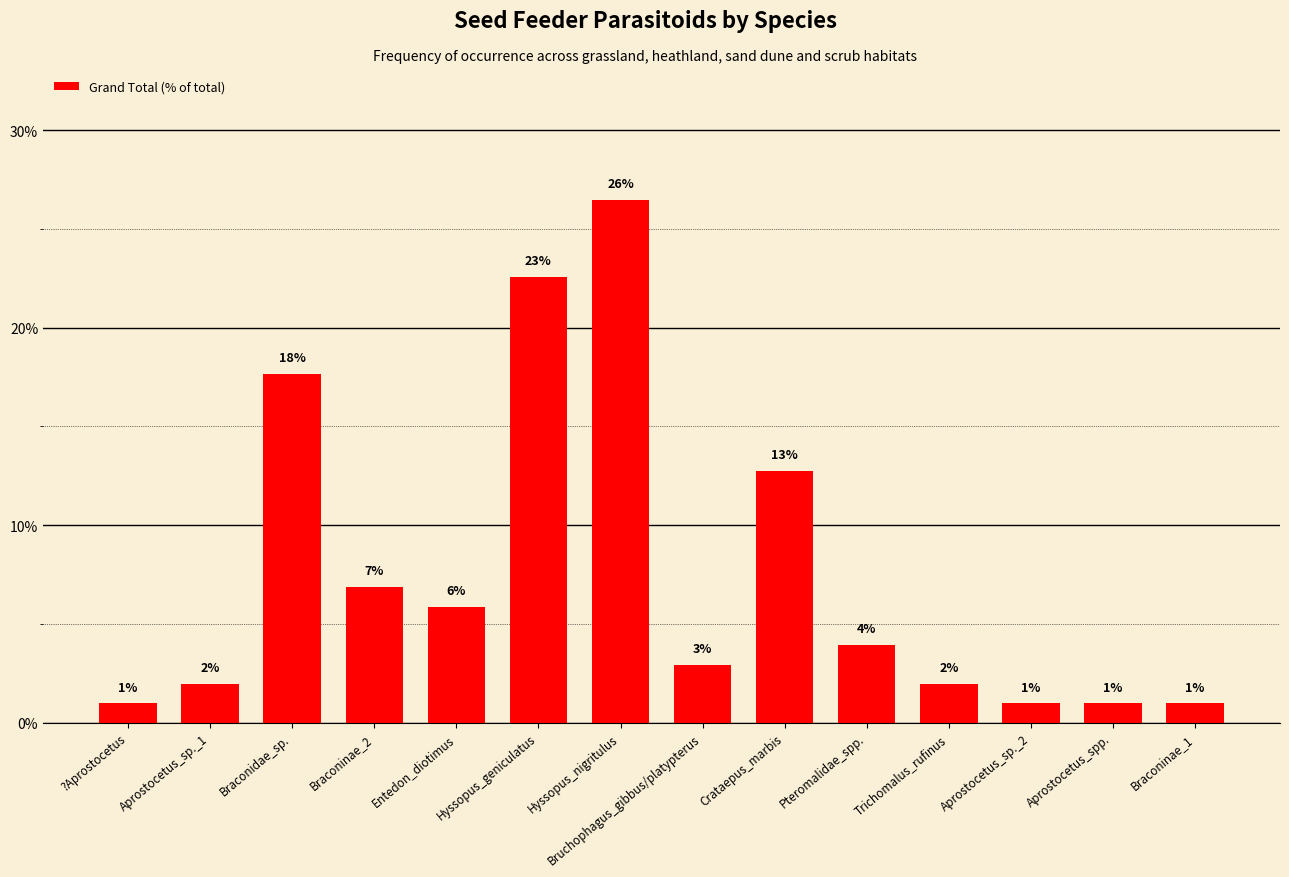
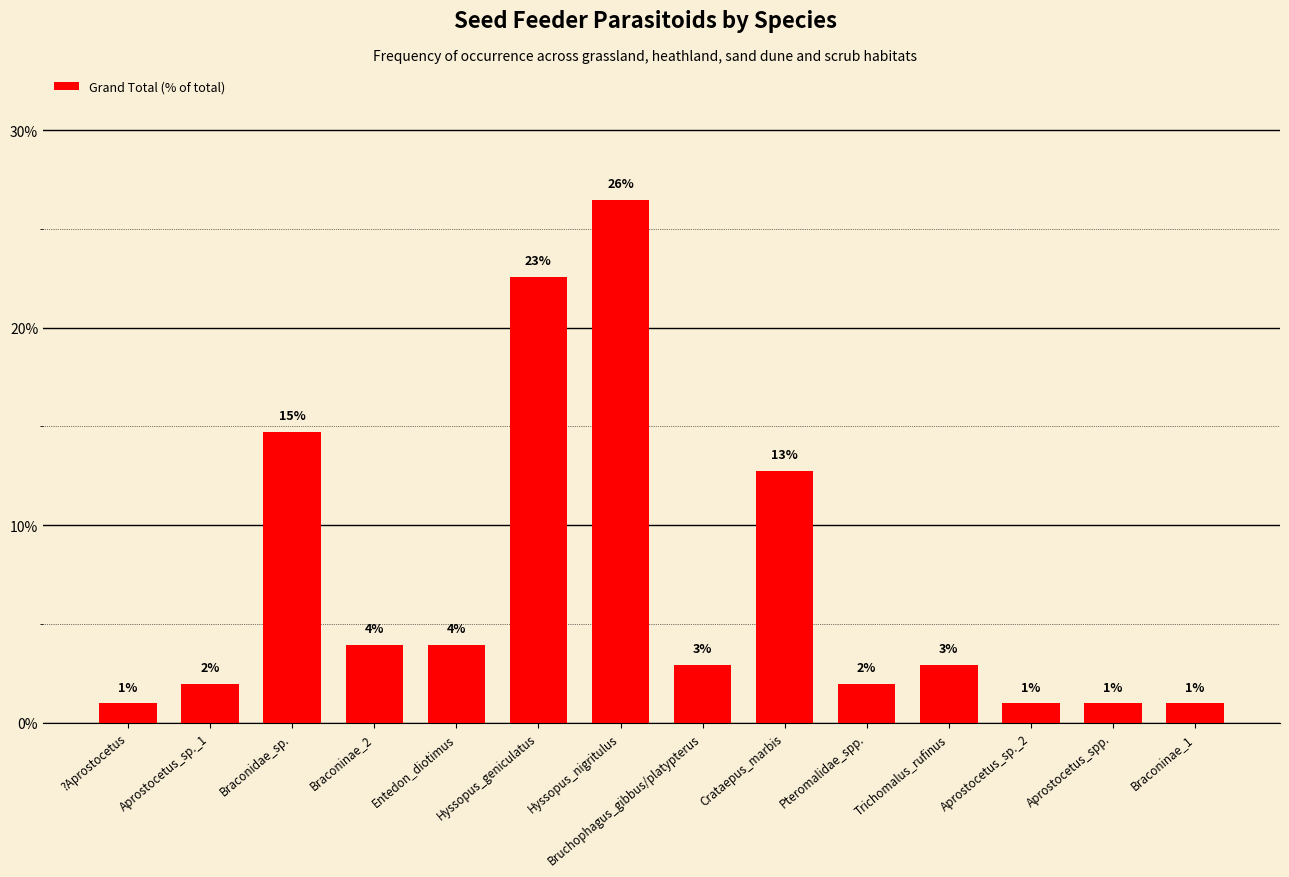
  {
    "?Aprostocetus": "1%",
    "Aprostocetus_sp._1": "2%",
-   "Braconidae_sp.": "18%",
-   "Braconinae_2": "7%",
-   "Entedon_diotimus": "6%",
+   "Braconidae_sp.": "15%",
+   "Braconinae_2": "4%",
+   "Entedon_diotimus": "4%",
    "Hyssopus_geniculatus": "23%",
    "Hyssopus_nigritulus": "26%",
    "Bruchophagus_gibbus/platypterus": "3%",
    "Crataepus_marbis": "13%",
-   "Pteromalidae_spp.": "4%",
-   "Trichomalus_rufinus": "2%",
+   "Pteromalidae_spp.": "2%",
+   "Trichomalus_rufinus": "3%",
    "Aprostocetus_sp._2": "1%",
    "Aprostocetus_spp.": "1%",
    "Braconinae_1": "1%"
  }
